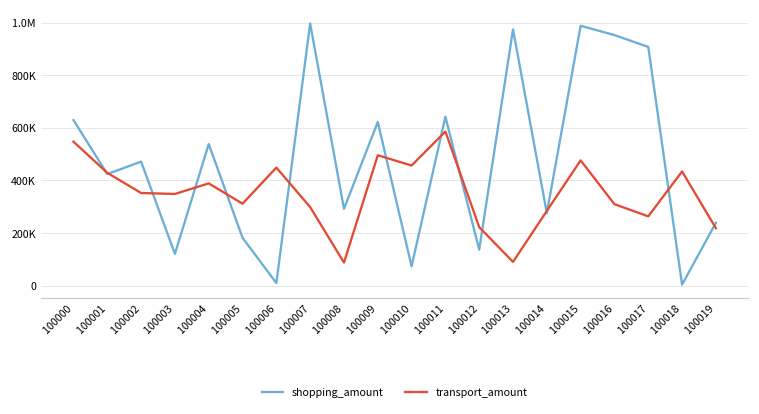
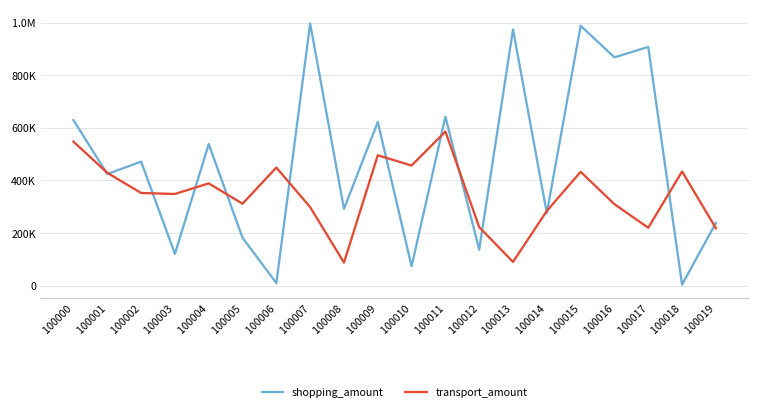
  {
    "shopping_amount": {
      "100000": 630000,
      "100002": 470000,
      "100003": 120000,
      "100004": 540000,
      "100005": 180000,
      "100006": 10000,
      "100007": 1000000,
      "100008": 290000,
      "100009": 620000,
      "100010": 70000,
      "100011": 640000,
      "100012": 140000,
      "100013": 970000,
      "100015": 990000,
-     "100016": 950000,
+     "100016": 870000,
      "100017": 910000,
      "100018": 0,
      "100019": 240000
    },
    "transport_amount": {
      "100000": 550000,
      "100002": 350000,
      "100003": 350000,
      "100004": 390000,
      "100005": 310000,
      "100006": 450000,
      "100007": 300000,
      "100008": 90000,
      "100009": 500000,
      "100010": 460000,
      "100011": 590000,
      "100012": 220000,
      "100013": 90000,
-     "100015": 480000,
+     "100015": 430000,
      "100016": 310000,
-     "100017": 260000,
+     "100017": 220000,
      "100018": 430000,
      "100019": 220000
    }
  }
